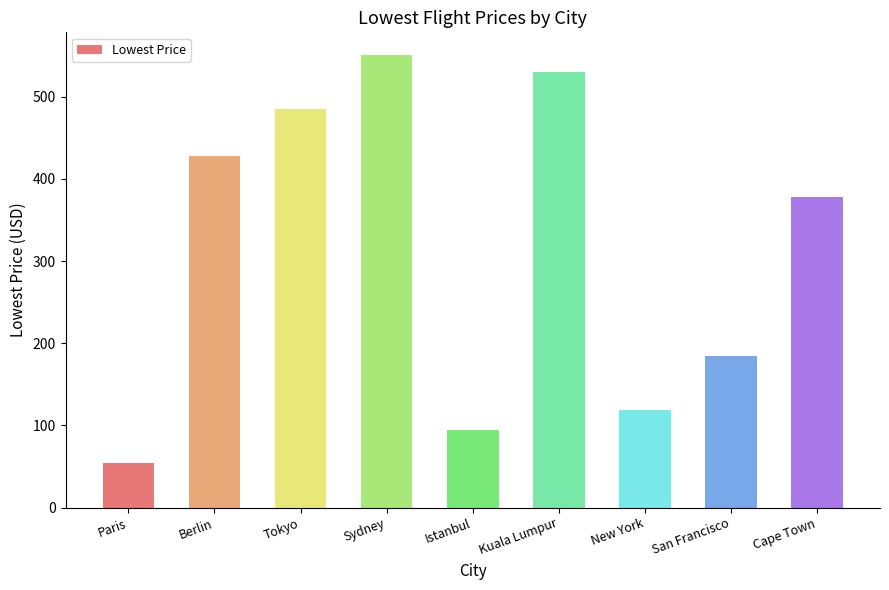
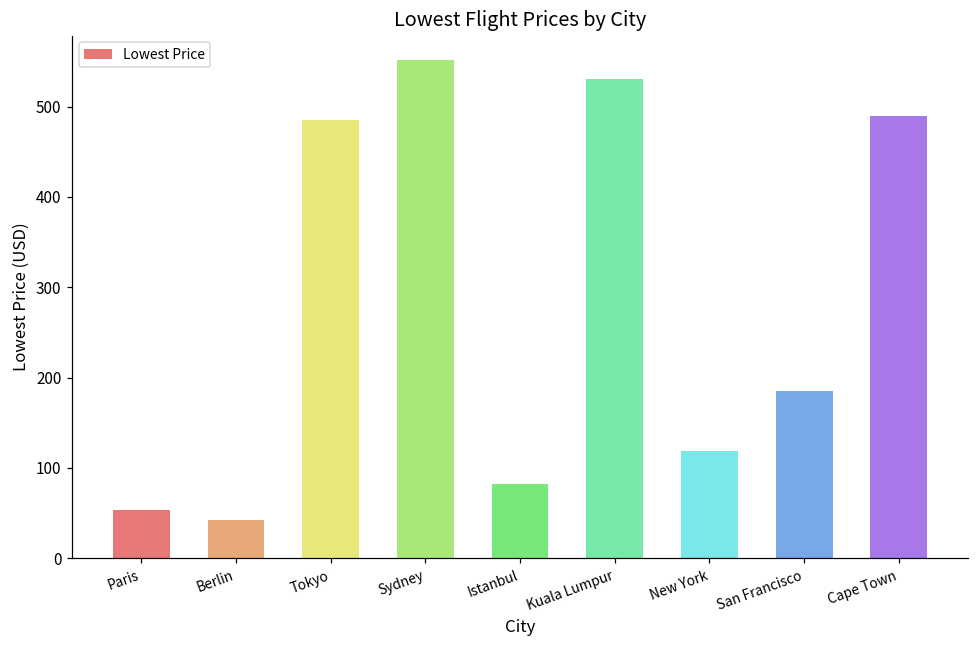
  {
    "Paris": 50,
-   "Berlin": 430,
+   "Berlin": 40,
    "Tokyo": 490,
    "Sydney": 550,
-   "Istanbul": 100,
+   "Istanbul": 80,
    "Kuala Lumpur": 530,
    "New York": 120,
    "San Francisco": 190,
-   "Cape Town": 380
+   "Cape Town": 490
  }
